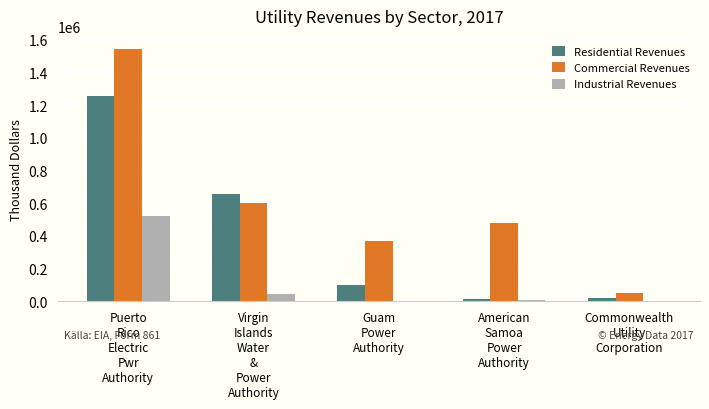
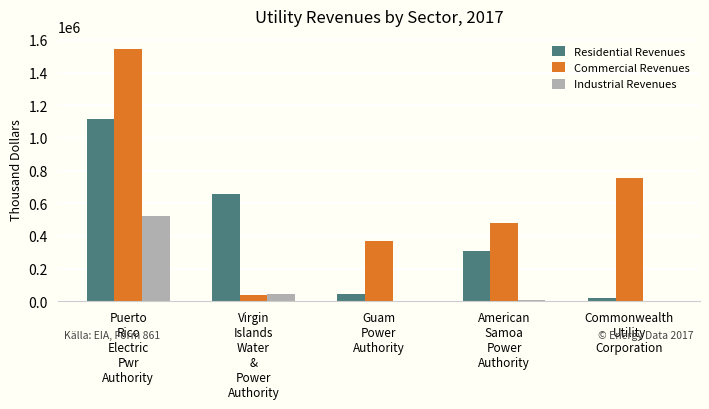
  {
    "Residential Revenues": {
-     "Puerto Rico Electric Pwr Authority": 1260000,
+     "Puerto Rico Electric Pwr Authority": 1120000,
      "Virgin Islands Water & Power Authority": 660000,
-     "Guam Power Authority": 100000,
-     "American Samoa Power Authority": 20000,
+     "Guam Power Authority": 40000,
+     "American Samoa Power Authority": 310000,
      "Commonwealth Utility Corporation": 20000
    },
    "Commercial Revenues": {
      "Puerto Rico Electric Pwr Authority": 1550000,
-     "Virgin Islands Water & Power Authority": 600000,
+     "Virgin Islands Water & Power Authority": 40000,
      "Guam Power Authority": 370000,
      "American Samoa Power Authority": 480000,
-     "Commonwealth Utility Corporation": 50000
+     "Commonwealth Utility Corporation": 760000
    },
    "Industrial Revenues": {
      "Puerto Rico Electric Pwr Authority": 520000,
      "Virgin Islands Water & Power Authority": 40000,
      "Guam Power Authority": 0,
      "Commonwealth Utility Corporation": 0
    }
  }
